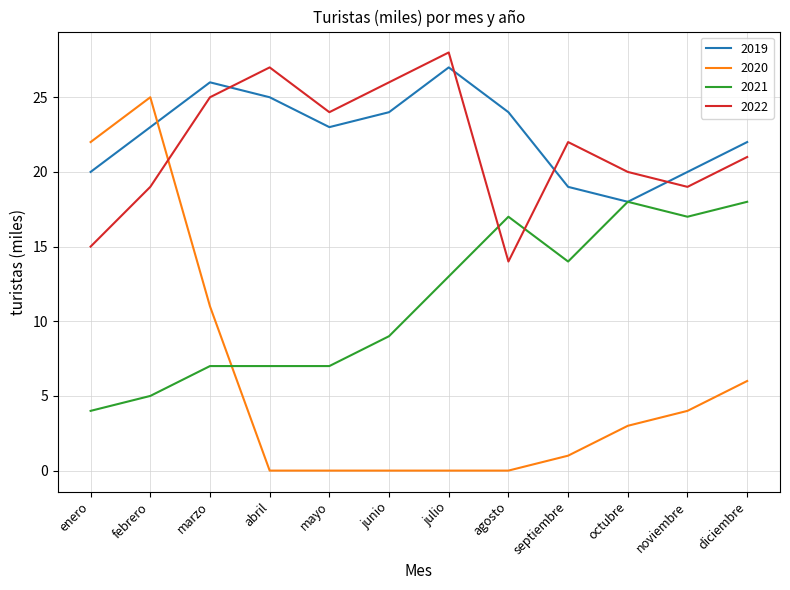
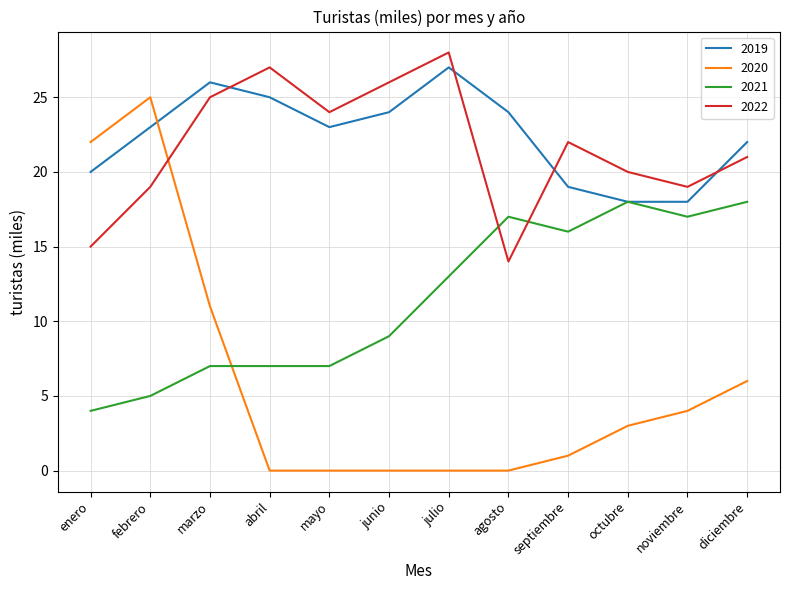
  {
    "2019": {
      "enero": 20,
      "febrero": 23,
      "marzo": 26,
      "abril": 25,
      "mayo": 23,
      "junio": 24,
      "julio": 27,
      "agosto": 24,
      "septiembre": 19,
-     "noviembre": 20,
+     "noviembre": 18,
      "diciembre": 22
    },
    "2020": {
      "enero": 22,
      "febrero": 25,
      "marzo": 11,
      "abril": 0,
      "mayo": 0,
      "junio": 0,
      "julio": 0,
      "agosto": 0,
      "septiembre": 1,
      "octubre": 3,
      "noviembre": 4,
      "diciembre": 6
    },
    "2021": {
      "enero": 4,
      "febrero": 5,
      "marzo": 7,
      "abril": 7,
      "mayo": 7,
      "junio": 9,
      "julio": 13,
      "agosto": 17,
-     "septiembre": 14,
+     "septiembre": 16,
      "noviembre": 17,
      "diciembre": 18
    },
    "2022": {
      "enero": 15,
      "febrero": 19,
      "marzo": 25,
      "abril": 27,
      "mayo": 24,
      "junio": 26,
      "julio": 28,
      "agosto": 14,
      "septiembre": 22,
      "octubre": 20,
      "noviembre": 19,
      "diciembre": 21
    }
  }
